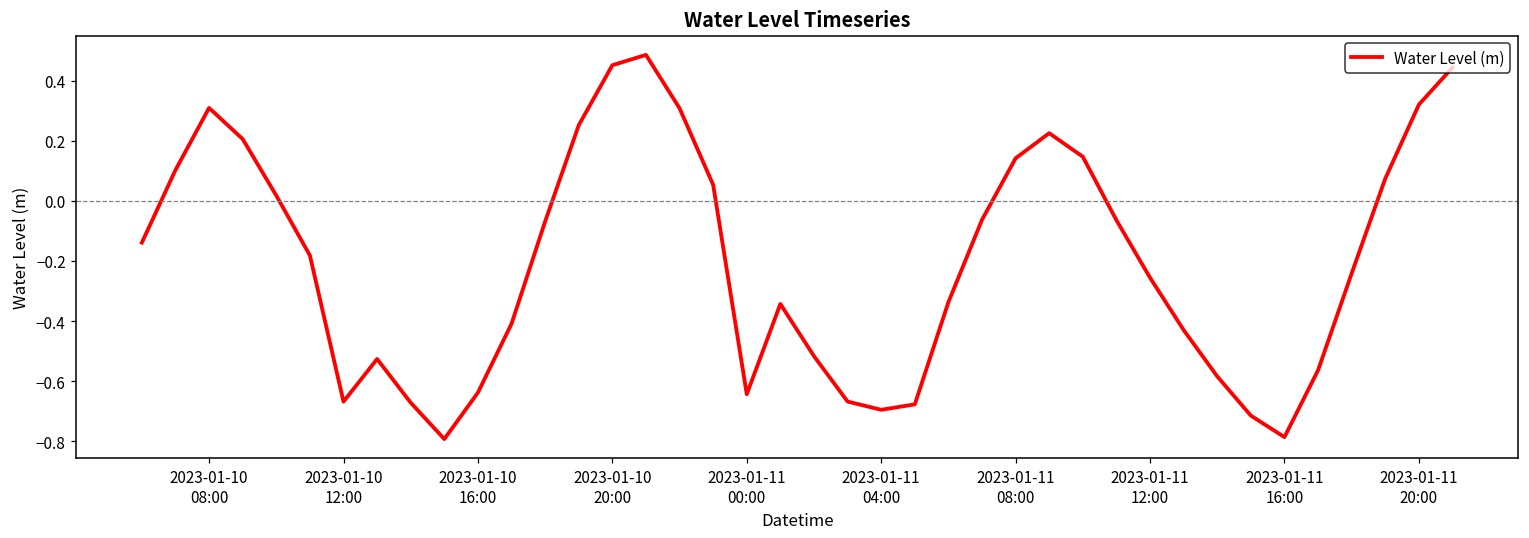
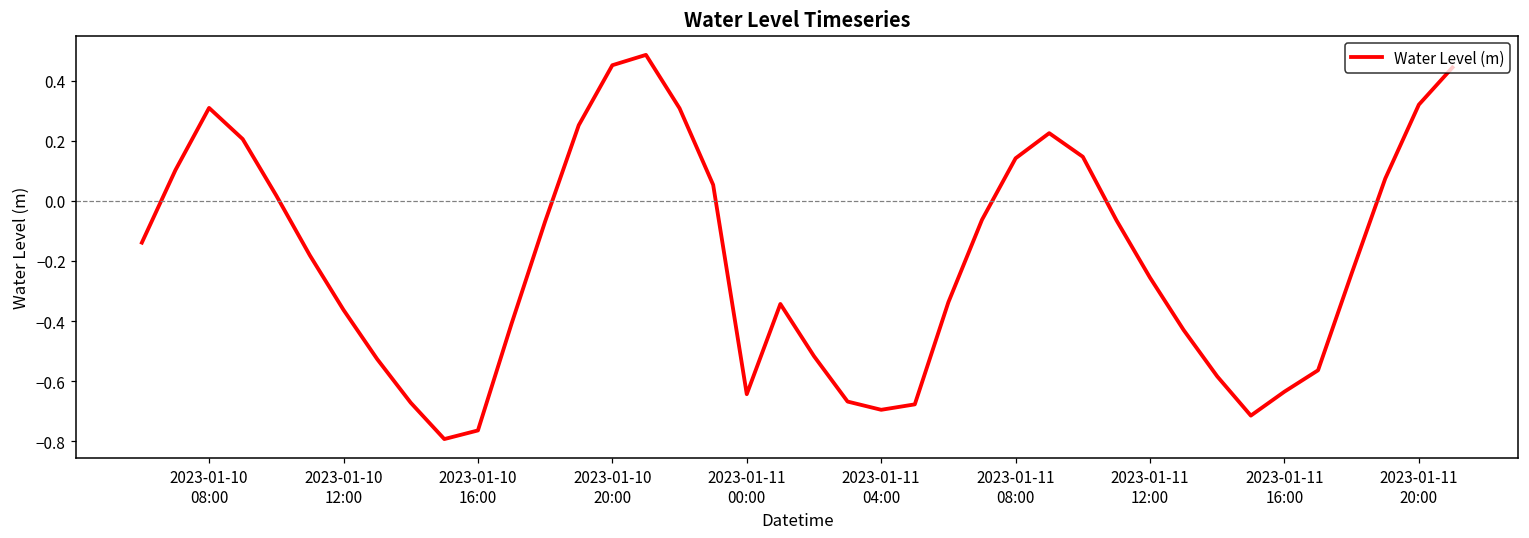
  {
    "2023-01-10 08:00": 0.31,
-   "2023-01-10 12:00": -0.67,
-   "2023-01-10 16:00": -0.64,
+   "2023-01-10 12:00": -0.36,
+   "2023-01-10 16:00": -0.76,
    "2023-01-10 20:00": 0.45,
    "2023-01-11 00:00": -0.64,
    "2023-01-11 04:00": -0.70,
    "2023-01-11 08:00": 0.14,
    "2023-01-11 12:00": -0.26,
-   "2023-01-11 16:00": -0.79,
+   "2023-01-11 16:00": -0.63,
    "2023-01-11 20:00": 0.32
  }
